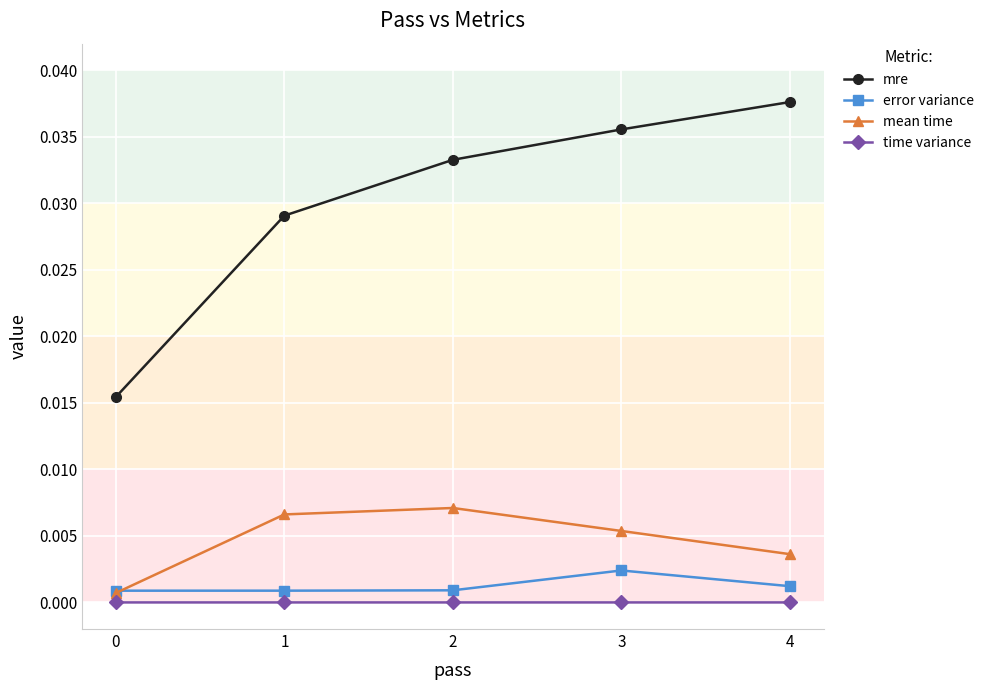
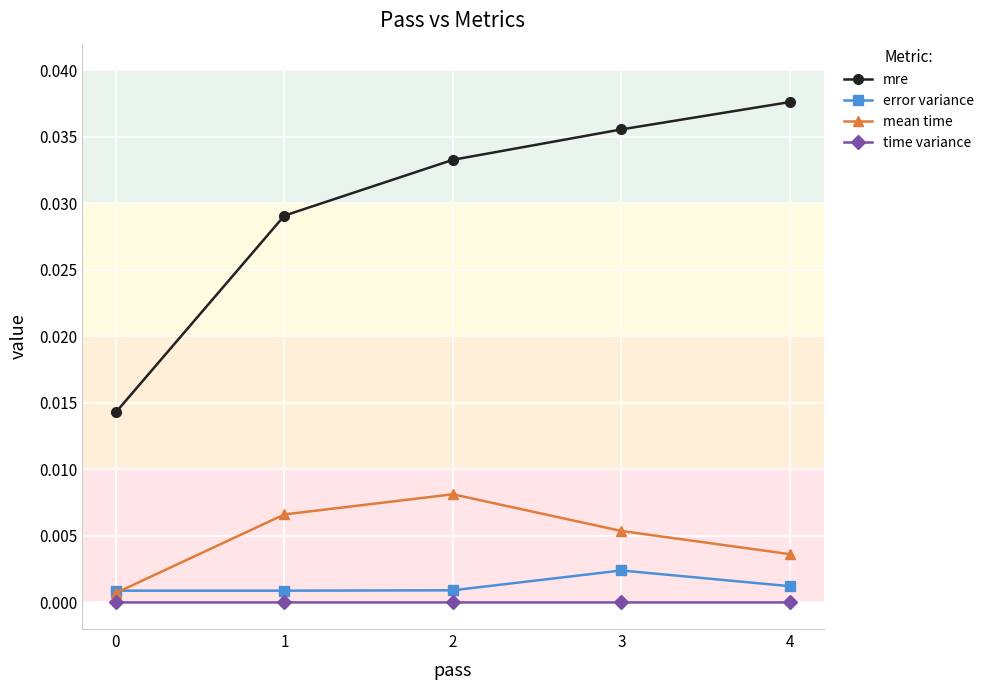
  {
    "mre": {
-     "0": 0.0154,
+     "0": 0.0143,
      "1": 0.0291,
      "2": 0.0333,
      "3": 0.0356,
      "4": 0.0376
    },
    "error variance": {
      "1": 0.0009,
      "2": 0.0009,
      "3": 0.0024,
      "4": 0.0012
    },
    "mean time": {
      "1": 0.0066,
-     "2": 0.0071,
+     "2": 0.0081,
      "3": 0.0054,
      "4": 0.0036
    },
    "time variance": {
      "0": 0.0000,
      "1": 0.0000,
      "2": 0.0000,
      "3": 0.0000,
      "4": 0.0000
    }
  }
